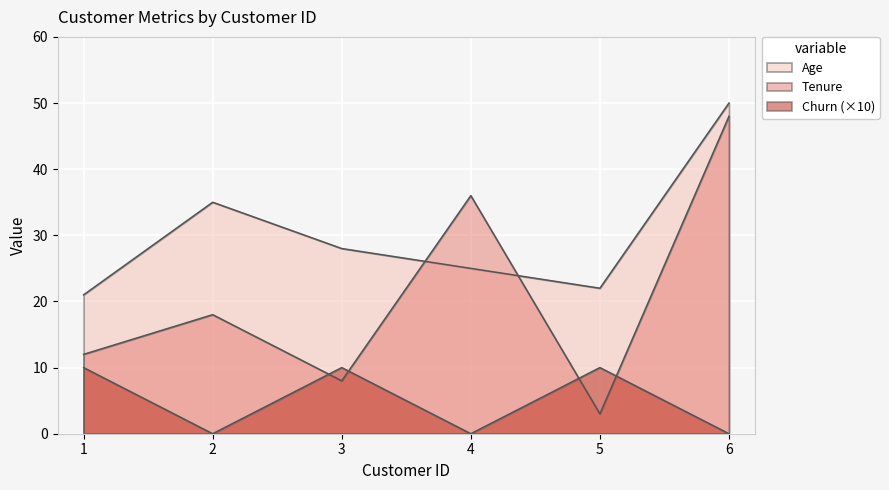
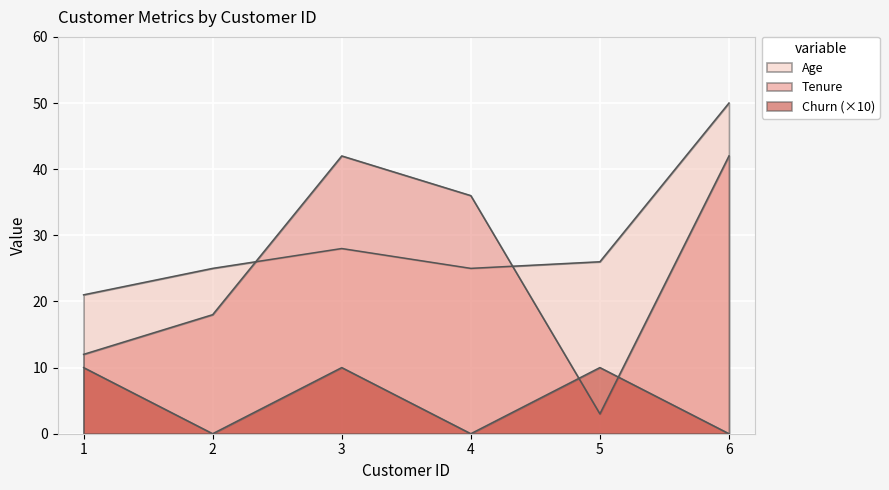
  {
    "Age": {
      "1": 21,
-     "2": 35,
+     "2": 25,
      "3": 28,
      "4": 25,
-     "5": 22,
+     "5": 26,
      "6": 50
    },
    "Tenure": {
      "1": 12,
      "2": 18,
-     "3": 8,
+     "3": 42,
      "4": 36,
      "5": 3,
-     "6": 48
+     "6": 42
    },
    "Churn (×10)": {
      "1": 10,
      "2": 0,
      "3": 10,
      "4": 0,
      "5": 10,
      "6": 0
    }
  }
